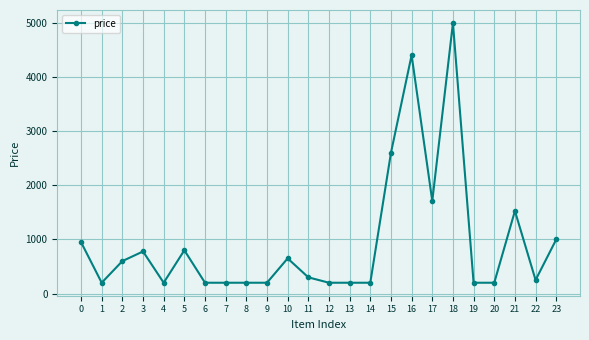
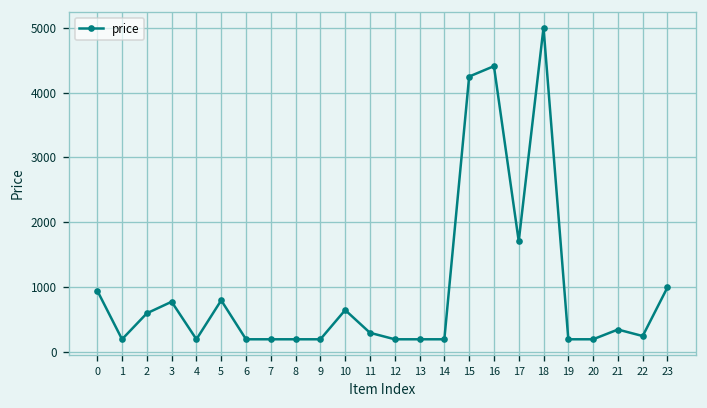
  {
    "0": 1000,
    "1": 200,
    "2": 600,
    "3": 800,
    "4": 200,
    "5": 800,
    "6": 200,
    "7": 200,
    "8": 200,
    "9": 200,
    "10": 700,
    "11": 300,
    "12": 200,
    "13": 200,
    "14": 200,
-   "15": 2600,
+   "15": 4200,
    "16": 4400,
    "17": 1700,
    "18": 5000,
    "19": 200,
    "20": 200,
-   "21": 1500,
+   "21": 400,
    "22": 300,
    "23": 1000
  }
